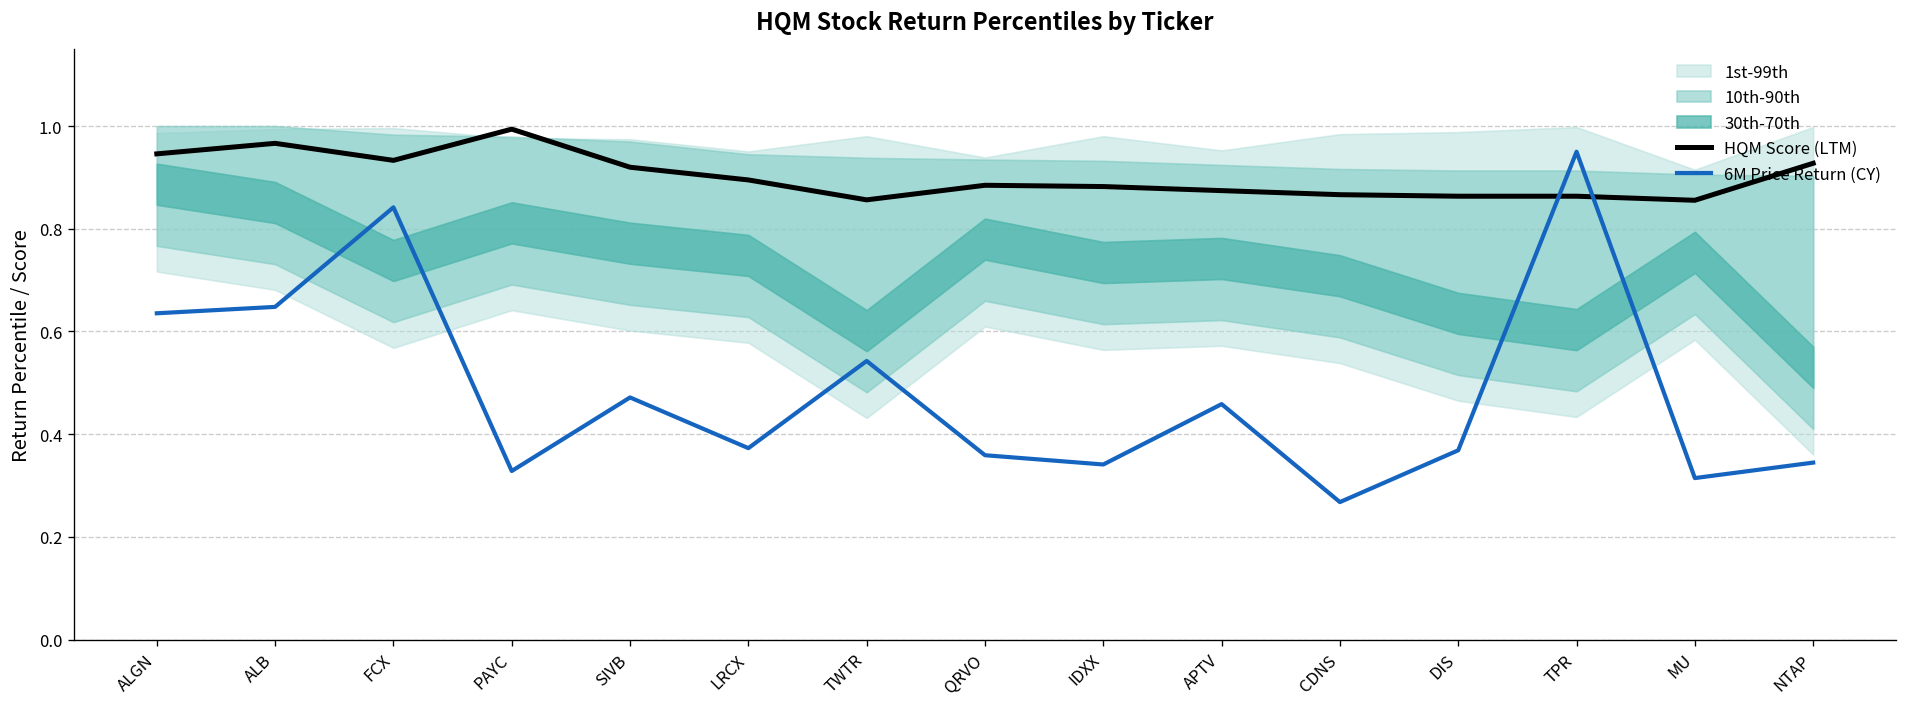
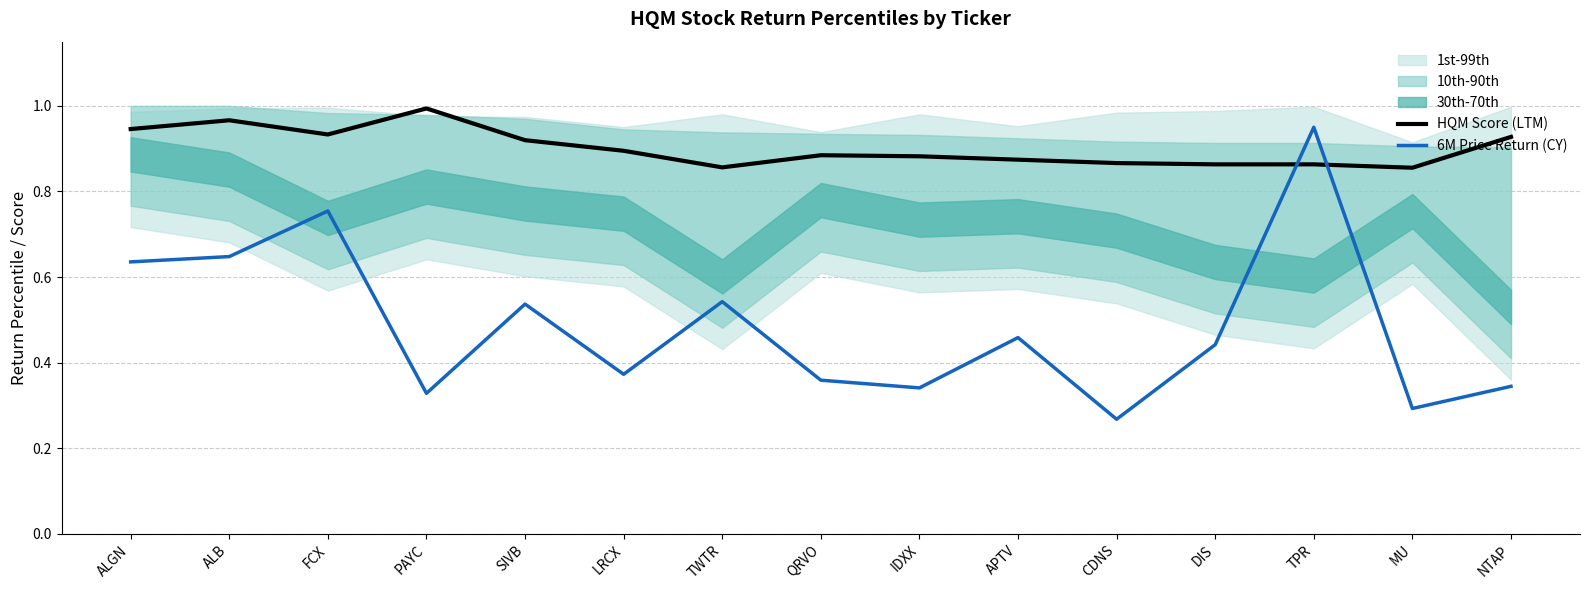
  {
    "HQM Score (LTM)": {
      "ALGN": 0.95,
      "ALB": 0.97,
      "FCX": 0.93,
      "PAYC": 0.99,
      "SIVB": 0.92,
      "LRCX": 0.90,
      "TWTR": 0.86,
      "QRVO": 0.88,
      "IDXX": 0.88,
      "APTV": 0.87,
      "CDNS": 0.87,
      "DIS": 0.86,
      "TPR": 0.86,
      "MU": 0.86,
      "NTAP": 0.93
    },
    "6M Price Return (CY)": {
      "ALGN": 0.64,
      "ALB": 0.65,
-     "FCX": 0.84,
+     "FCX": 0.75,
      "PAYC": 0.33,
-     "SIVB": 0.47,
+     "SIVB": 0.54,
      "LRCX": 0.37,
      "TWTR": 0.54,
      "QRVO": 0.36,
      "IDXX": 0.34,
      "APTV": 0.46,
      "CDNS": 0.27,
-     "DIS": 0.37,
+     "DIS": 0.44,
      "TPR": 0.95,
-     "MU": 0.31,
+     "MU": 0.29,
      "NTAP": 0.34
    }
  }
